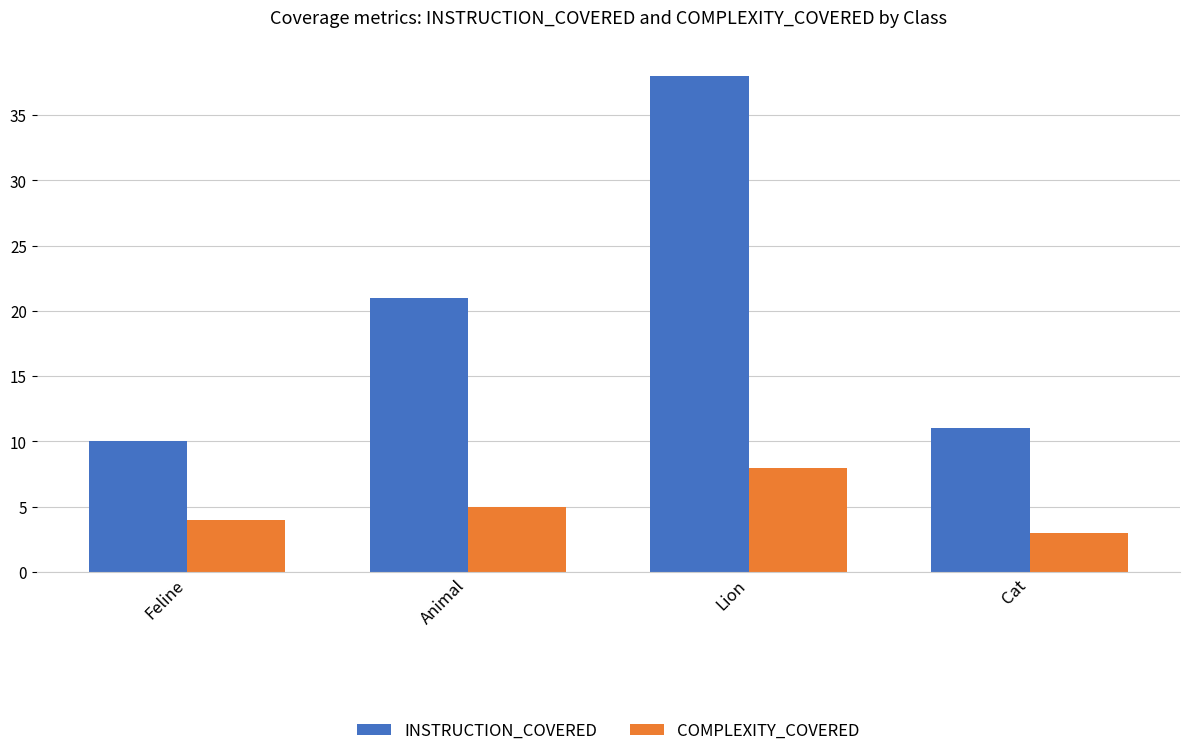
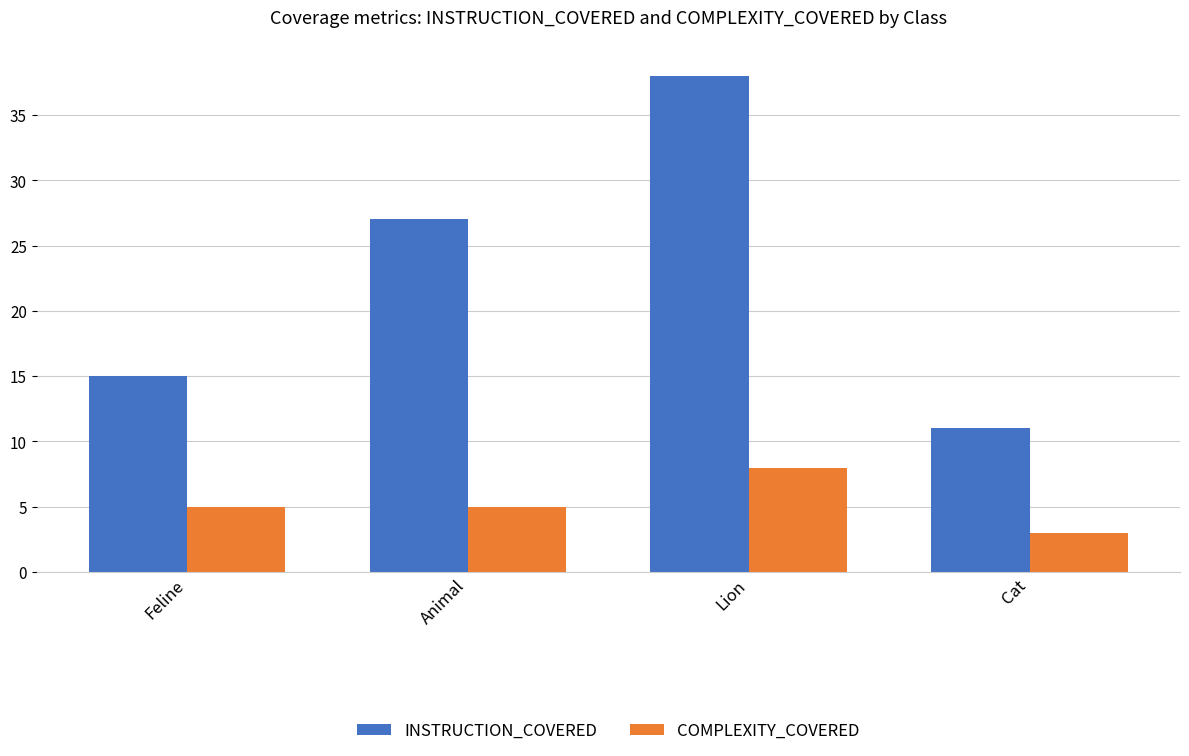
  {
    "INSTRUCTION_COVERED": {
-     "Feline": 10,
-     "Animal": 21,
+     "Feline": 15,
+     "Animal": 27,
      "Lion": 38,
      "Cat": 11
    },
    "COMPLEXITY_COVERED": {
-     "Feline": 4,
+     "Feline": 5,
      "Animal": 5,
      "Lion": 8,
      "Cat": 3
    }
  }
